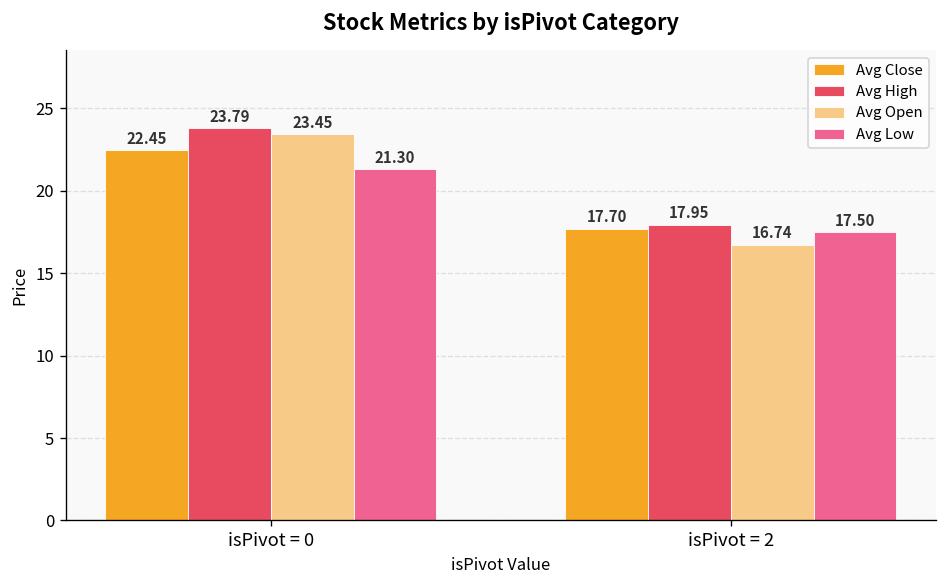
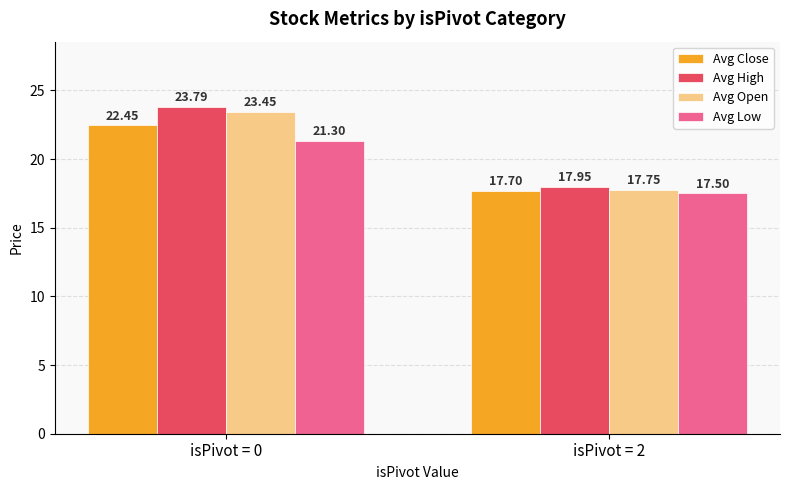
  {
    "Avg Close": {
      "isPivot = 0": 22.45,
      "isPivot = 2": 17.70
    },
    "Avg Open": {
      "isPivot = 0": 23.45,
-     "isPivot = 2": 16.74
+     "isPivot = 2": 17.75
    }
  }
